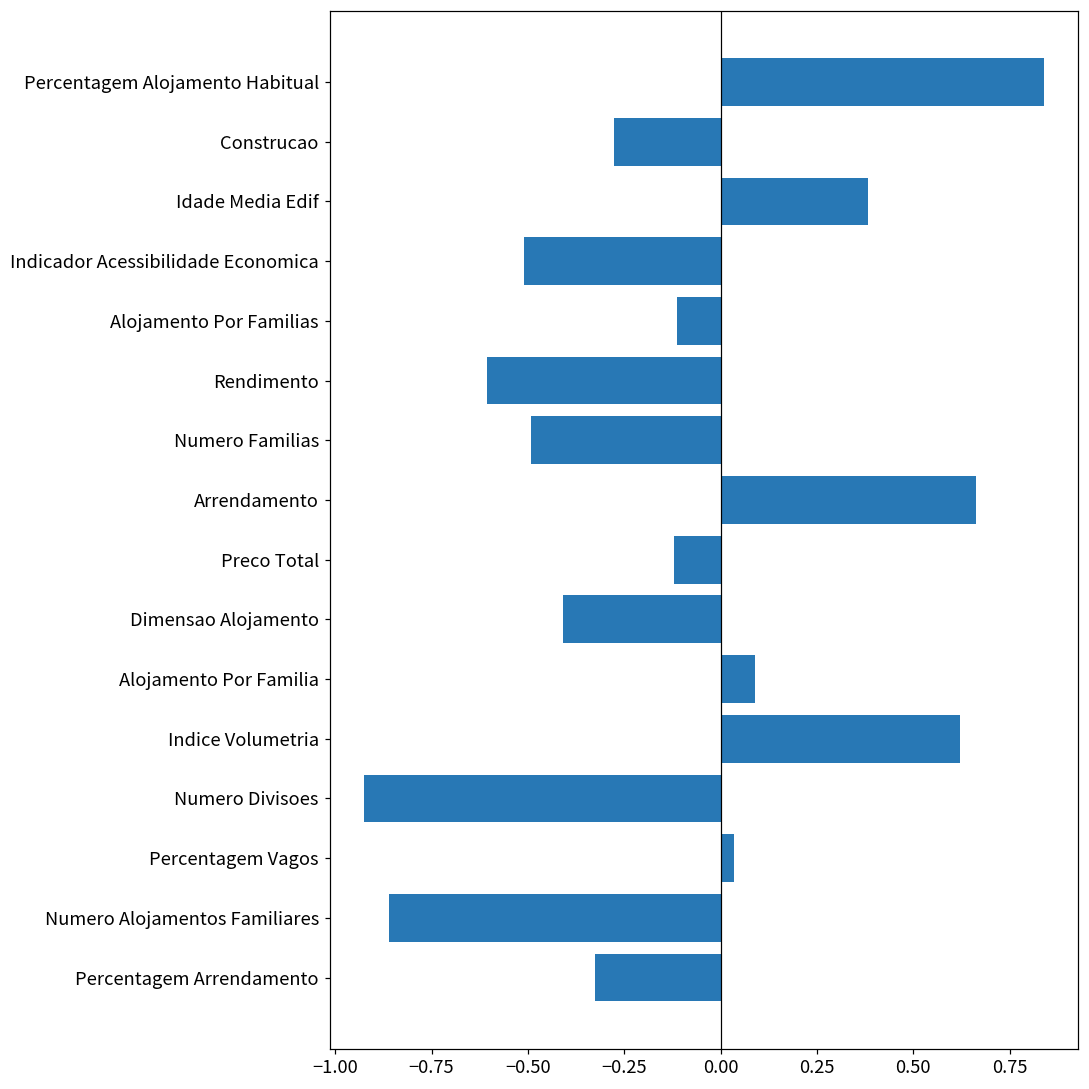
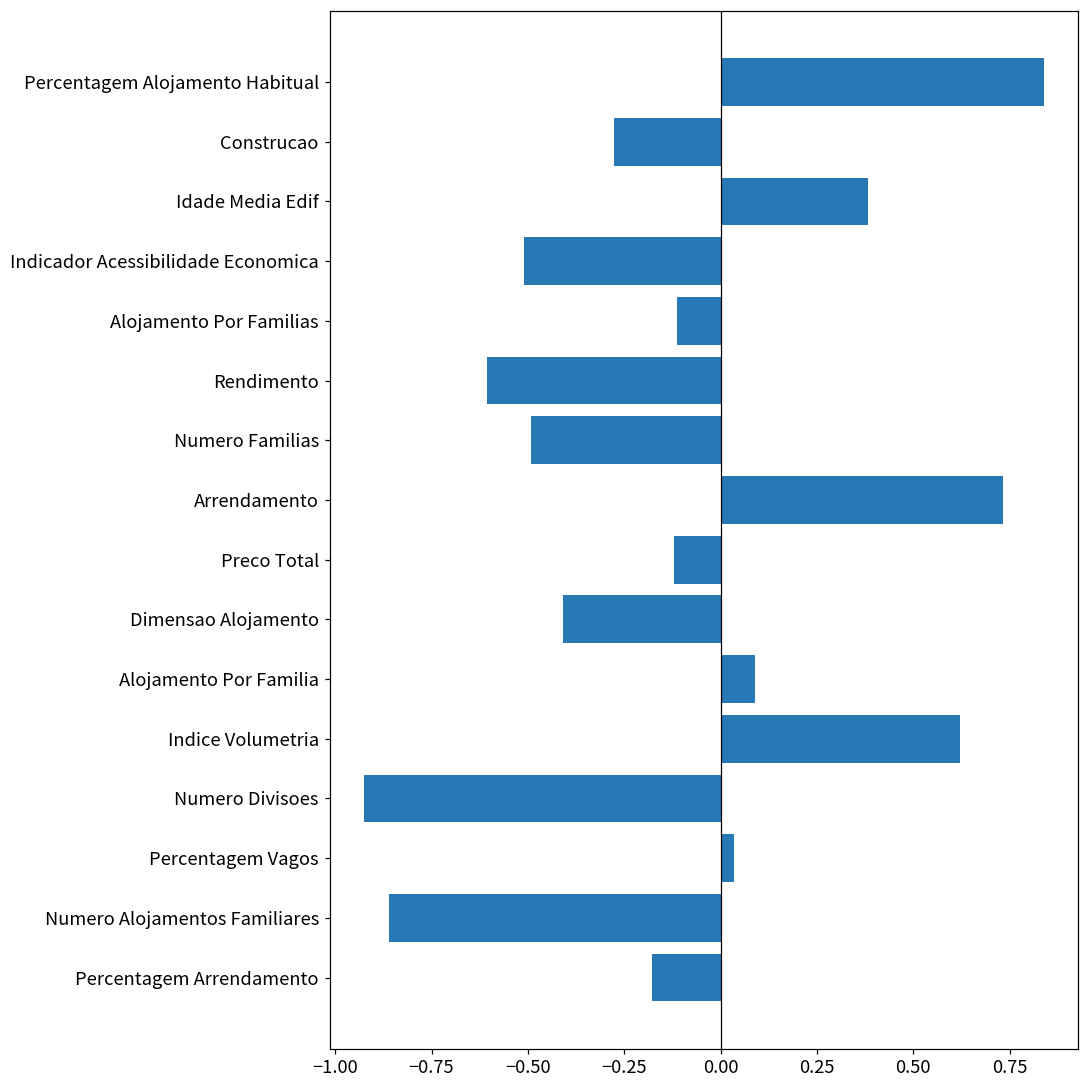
  {
    "Percentagem Alojamento Habitual": 0.84,
    "Construcao": -0.28,
    "Idade Media Edif": 0.38,
    "Indicador Acessibilidade Economica": -0.51,
    "Alojamento Por Familias": -0.11,
    "Rendimento": -0.61,
    "Numero Familias": -0.49,
-   "Arrendamento": 0.66,
+   "Arrendamento": 0.73,
    "Preco Total": -0.12,
    "Dimensao Alojamento": -0.41,
    "Alojamento Por Familia": 0.09,
    "Indice Volumetria": 0.62,
    "Numero Divisoes": -0.93,
    "Percentagem Vagos": 0.03,
    "Numero Alojamentos Familiares": -0.86,
-   "Percentagem Arrendamento": -0.33
+   "Percentagem Arrendamento": -0.18
  }
